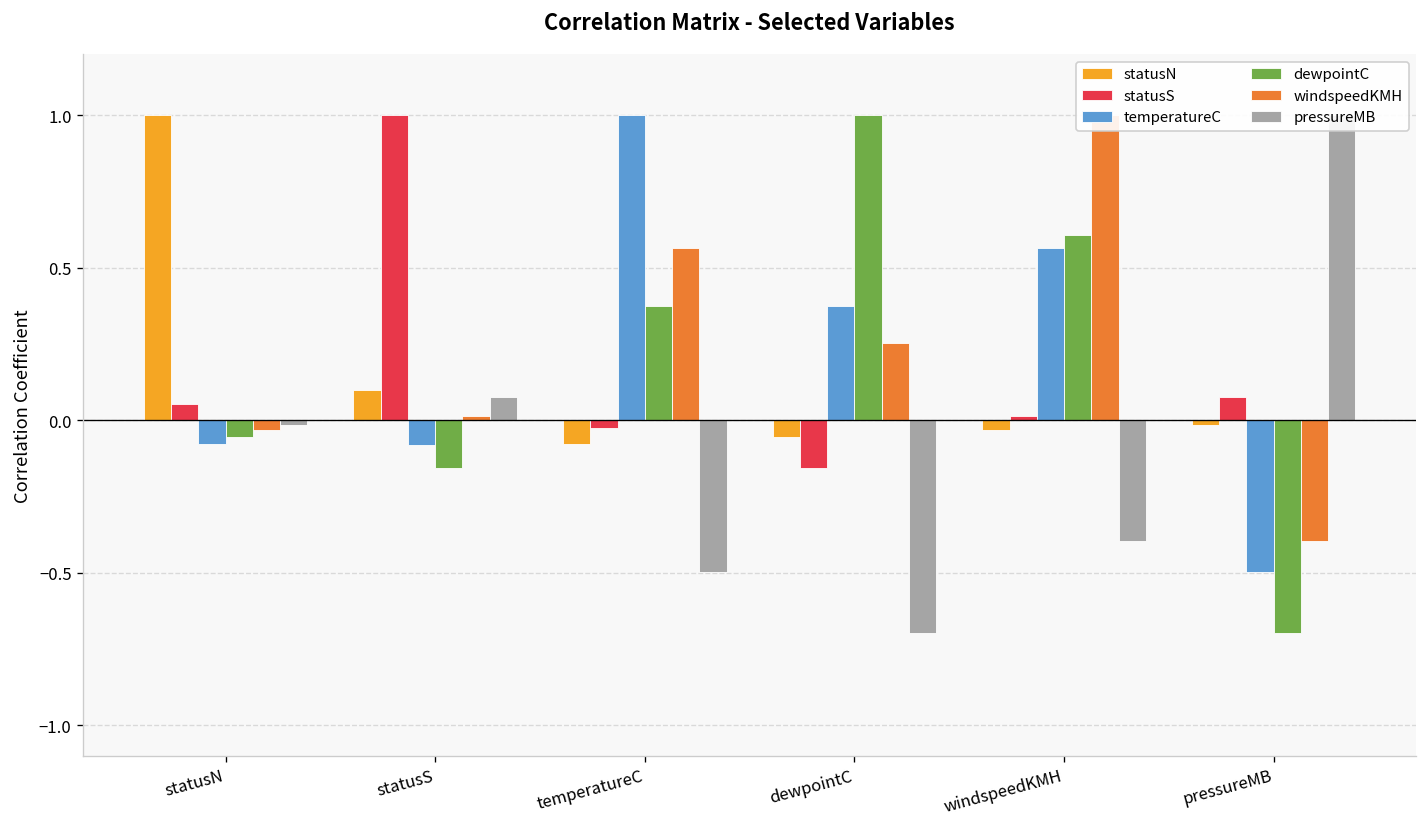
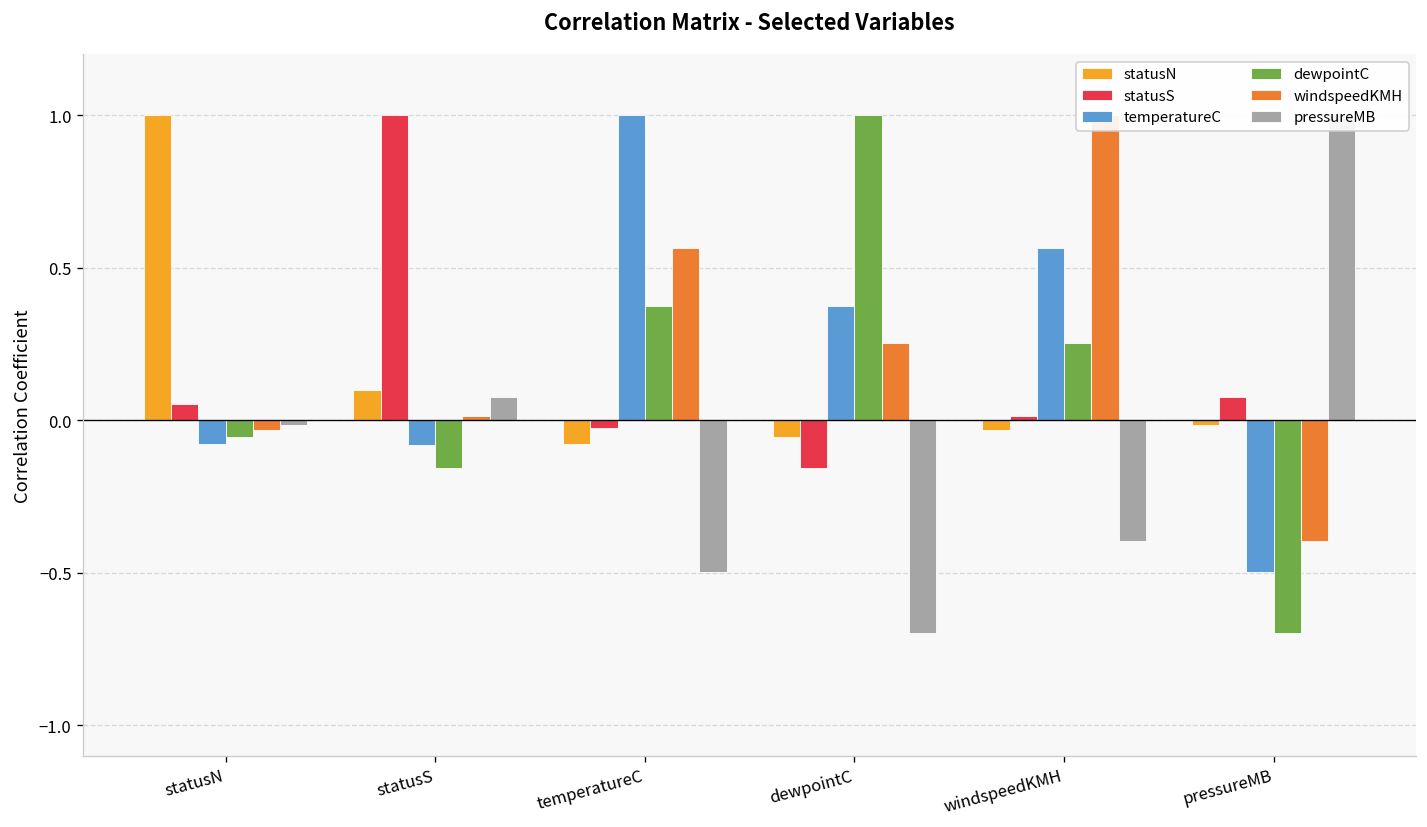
  {
    "statusS": {
      "statusN": 0.05,
      "statusS": 1.00,
      "temperatureC": -0.03,
      "dewpointC": -0.16,
      "windspeedKMH": 0.01,
      "pressureMB": 0.08
    },
    "temperatureC": {
      "statusN": -0.08,
      "statusS": -0.08,
      "temperatureC": 1.00,
      "dewpointC": 0.37,
      "windspeedKMH": 0.56,
      "pressureMB": -0.50
    },
    "dewpointC": {
      "statusN": -0.06,
      "statusS": -0.16,
      "temperatureC": 0.37,
      "dewpointC": 1.00,
-     "windspeedKMH": 0.61,
+     "windspeedKMH": 0.25,
      "pressureMB": -0.70
    },
    "pressureMB": {
      "statusN": -0.02,
      "statusS": 0.08,
      "temperatureC": -0.50,
      "dewpointC": -0.70,
      "windspeedKMH": -0.40
    }
  }
